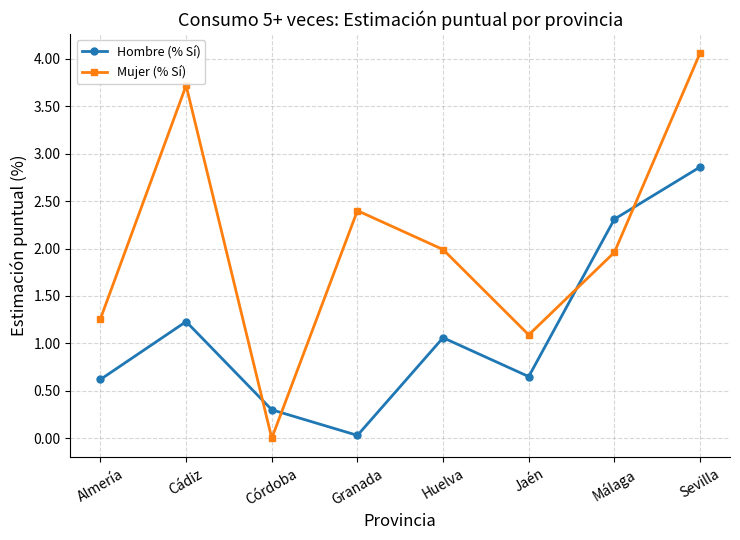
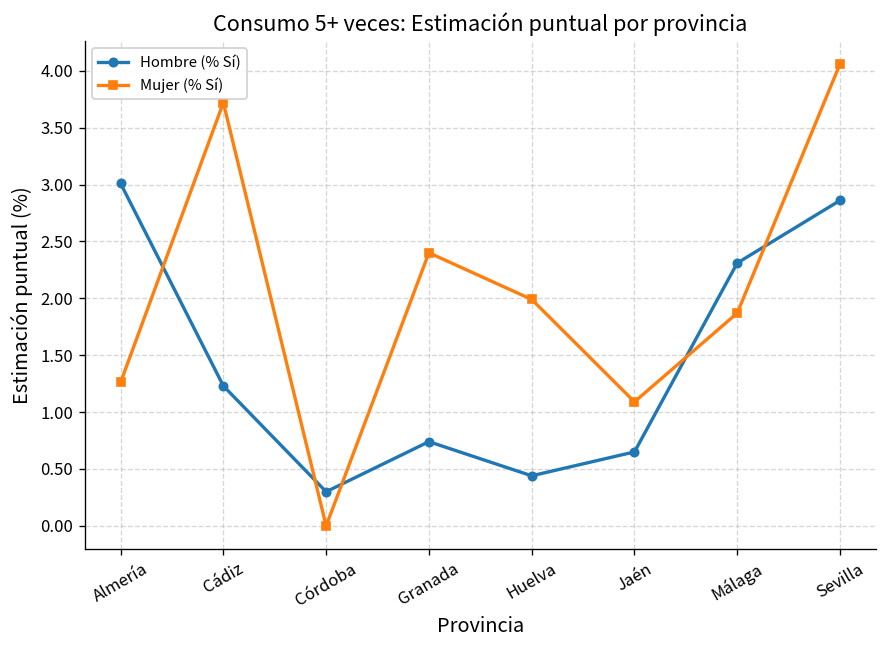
  {
    "Hombre (% Sí)": {
-     "Almería": 0.6,
+     "Almería": 3.0,
      "Cádiz": 1.2,
      "Córdoba": 0.3,
-     "Granada": 0.0,
-     "Huelva": 1.1,
+     "Granada": 0.7,
+     "Huelva": 0.4,
      "Jaén": 0.7,
      "Málaga": 2.3,
      "Sevilla": 2.9
    },
    "Mujer (% Sí)": {
      "Almería": 1.3,
      "Cádiz": 3.7,
      "Córdoba": 0.0,
      "Granada": 2.4,
      "Huelva": 2.0,
      "Jaén": 1.1,
-     "Málaga": 2.0,
+     "Málaga": 1.9,
      "Sevilla": 4.1
    }
  }
